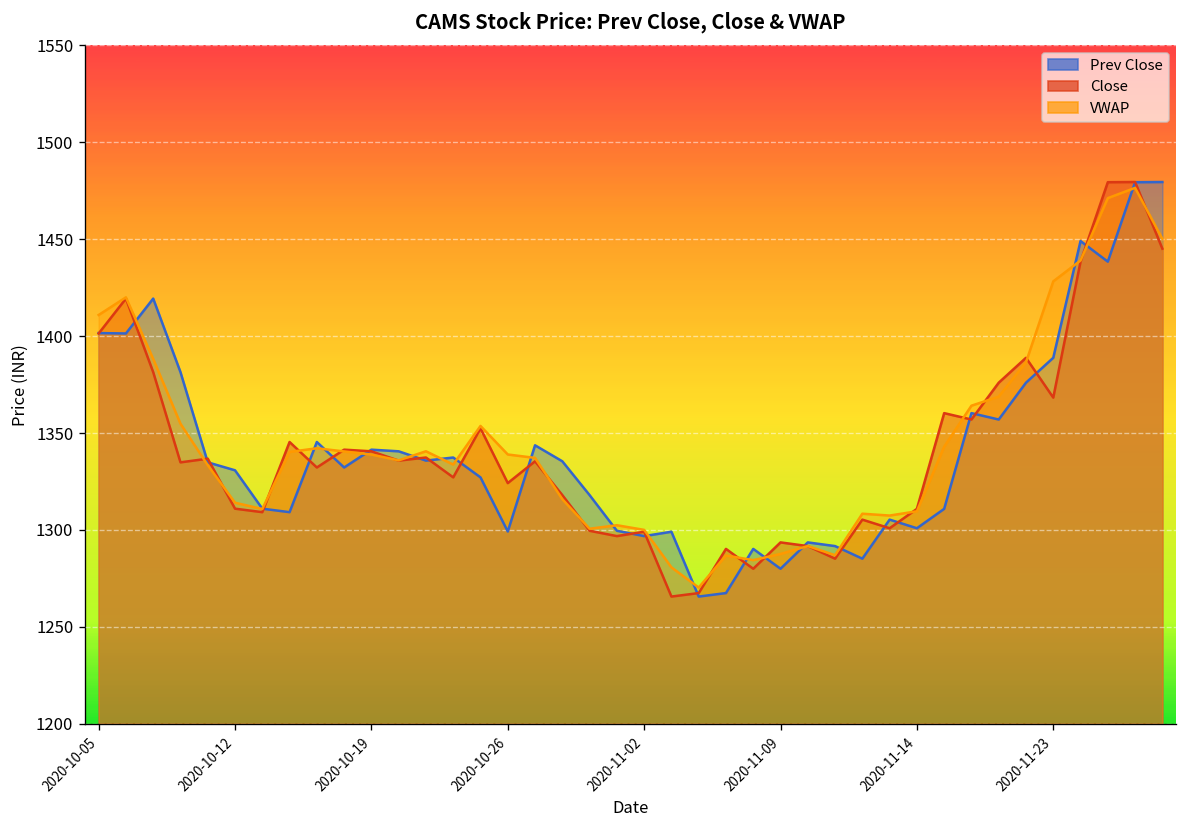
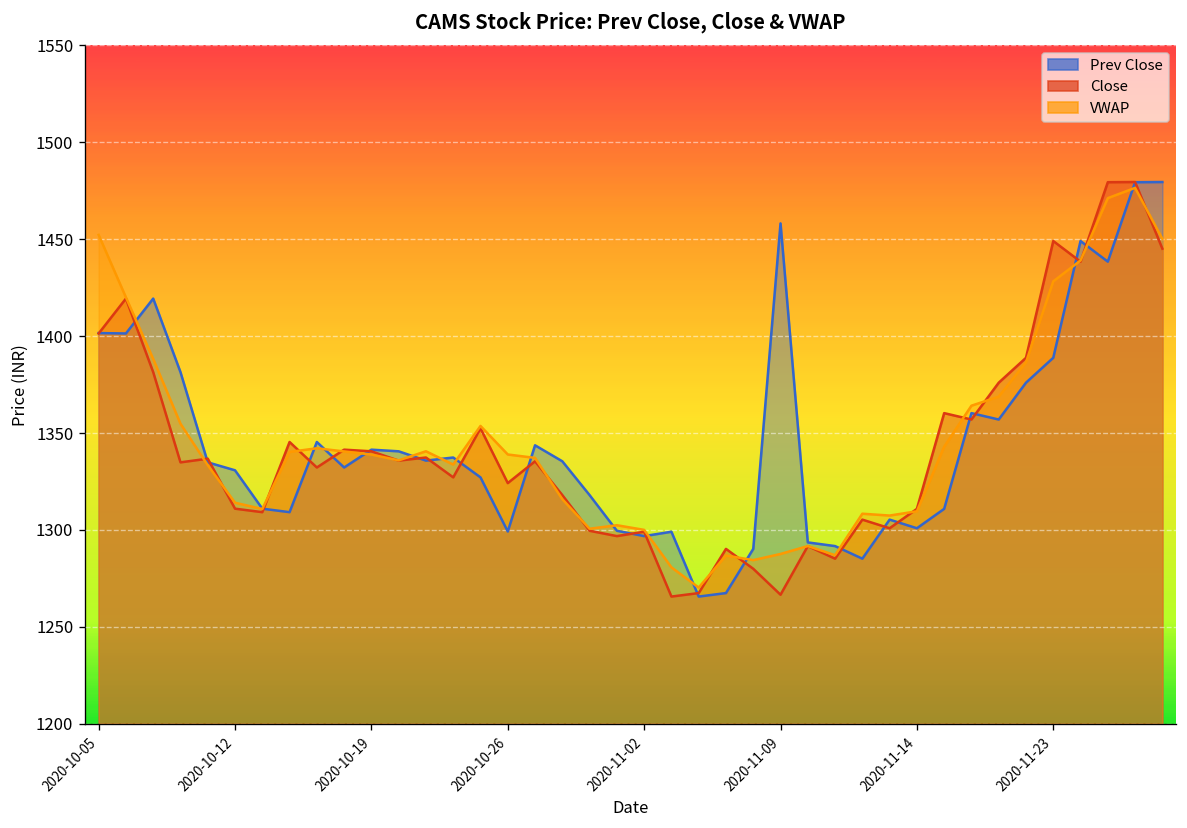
  {
    "Prev Close": {
      "2020-10-12": 1331,
      "2020-10-26": 1299,
      "2020-11-02": 1297,
-     "2020-11-09": 1280,
+     "2020-11-09": 1458,
      "2020-11-14": 1301,
      "2020-11-23": 1389
    },
    "Close": {
      "2020-10-12": 1311,
      "2020-10-26": 1324,
-     "2020-11-09": 1294,
-     "2020-11-23": 1368
+     "2020-11-09": 1267,
+     "2020-11-23": 1449
    },
    "VWAP": {
-     "2020-10-05": 1411,
+     "2020-10-05": 1452,
      "2020-10-12": 1314,
      "2020-10-19": 1339,
      "2020-10-26": 1339,
      "2020-11-09": 1288,
      "2020-11-23": 1428
    }
  }
